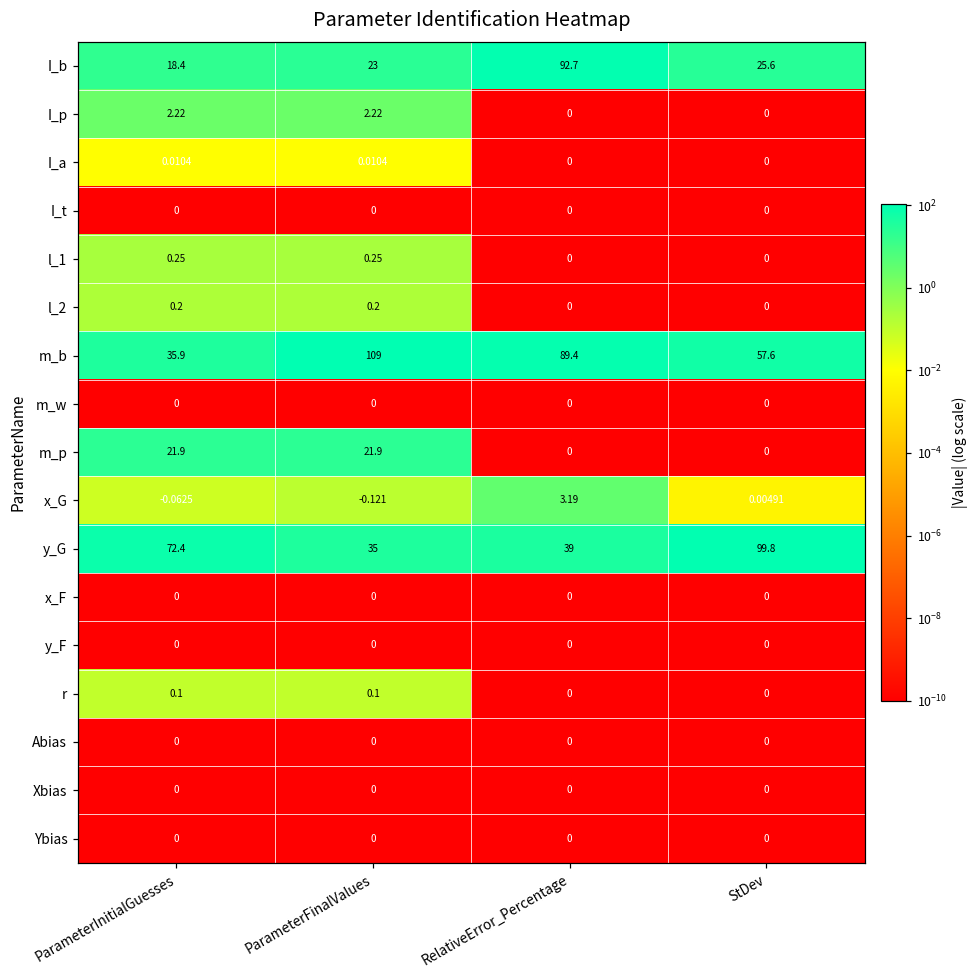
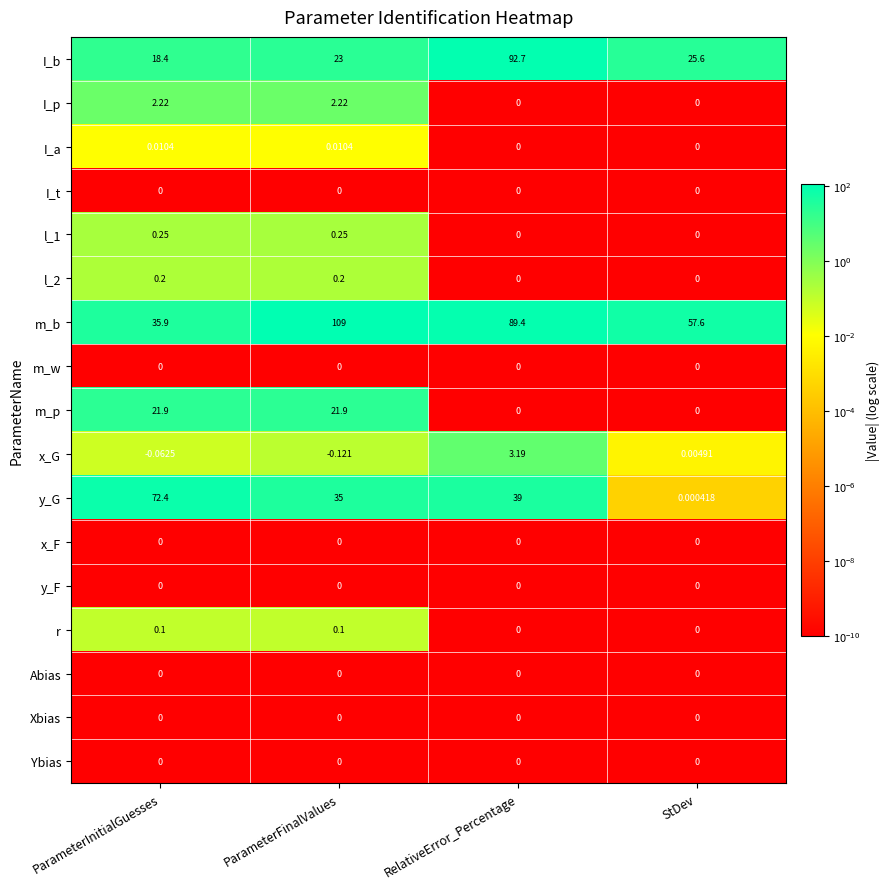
  {
    "I_b": {
      "ParameterInitialGuesses": 18.4,
      "ParameterFinalValues": 23,
      "RelativeError_Percentage": 92.7,
      "StDev": 25.6
    },
    "I_p": {
      "ParameterInitialGuesses": 2.22,
      "ParameterFinalValues": 2.22,
      "RelativeError_Percentage": 0,
      "StDev": 0
    },
    "I_a": {
      "ParameterInitialGuesses": 0.0104,
      "ParameterFinalValues": 0.0104,
      "RelativeError_Percentage": 0,
      "StDev": 0
    },
    "I_t": {
      "ParameterInitialGuesses": 0,
      "ParameterFinalValues": 0,
      "RelativeError_Percentage": 0,
      "StDev": 0
    },
    "l_1": {
      "ParameterInitialGuesses": 0.25,
      "ParameterFinalValues": 0.25,
      "RelativeError_Percentage": 0,
      "StDev": 0
    },
    "l_2": {
      "ParameterInitialGuesses": 0.2,
      "ParameterFinalValues": 0.2,
      "RelativeError_Percentage": 0,
      "StDev": 0
    },
    "m_b": {
      "ParameterInitialGuesses": 35.9,
      "ParameterFinalValues": 109,
      "RelativeError_Percentage": 89.4,
      "StDev": 57.6
    },
    "m_w": {
      "ParameterInitialGuesses": 0,
      "ParameterFinalValues": 0,
      "RelativeError_Percentage": 0,
      "StDev": 0
    },
    "m_p": {
      "ParameterInitialGuesses": 21.9,
      "ParameterFinalValues": 21.9,
      "RelativeError_Percentage": 0,
      "StDev": 0
    },
    "x_G": {
      "ParameterInitialGuesses": -0.0625,
      "ParameterFinalValues": -0.121,
      "RelativeError_Percentage": 3.19,
      "StDev": 0.00491
    },
    "y_G": {
      "ParameterInitialGuesses": 72.4,
      "ParameterFinalValues": 35,
      "RelativeError_Percentage": 39,
-     "StDev": 99.8
+     "StDev": 0.000418
    },
    "x_F": {
      "ParameterInitialGuesses": 0,
      "ParameterFinalValues": 0,
      "RelativeError_Percentage": 0,
      "StDev": 0
    },
    "y_F": {
      "ParameterInitialGuesses": 0,
      "ParameterFinalValues": 0,
      "RelativeError_Percentage": 0,
      "StDev": 0
    },
    "r": {
      "ParameterInitialGuesses": 0.1,
      "ParameterFinalValues": 0.1,
      "RelativeError_Percentage": 0,
      "StDev": 0
    },
    "Abias": {
      "ParameterInitialGuesses": 0,
      "ParameterFinalValues": 0,
      "RelativeError_Percentage": 0,
      "StDev": 0
    },
    "Xbias": {
      "ParameterInitialGuesses": 0,
      "ParameterFinalValues": 0,
      "RelativeError_Percentage": 0,
      "StDev": 0
    },
    "Ybias": {
      "ParameterInitialGuesses": 0,
      "ParameterFinalValues": 0,
      "RelativeError_Percentage": 0,
      "StDev": 0
    }
  }
